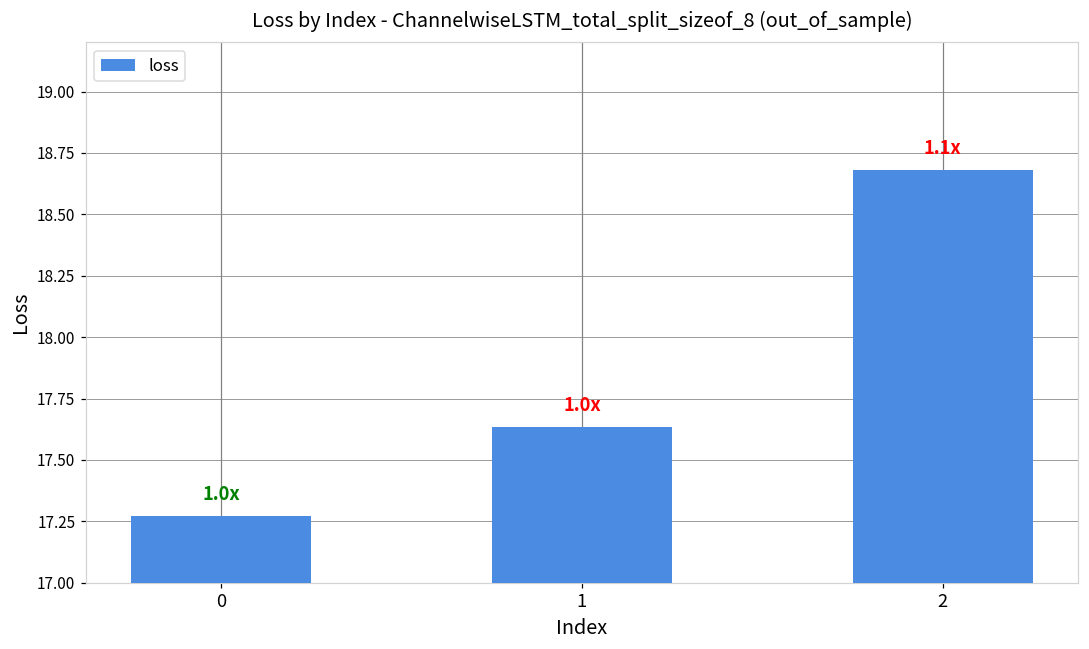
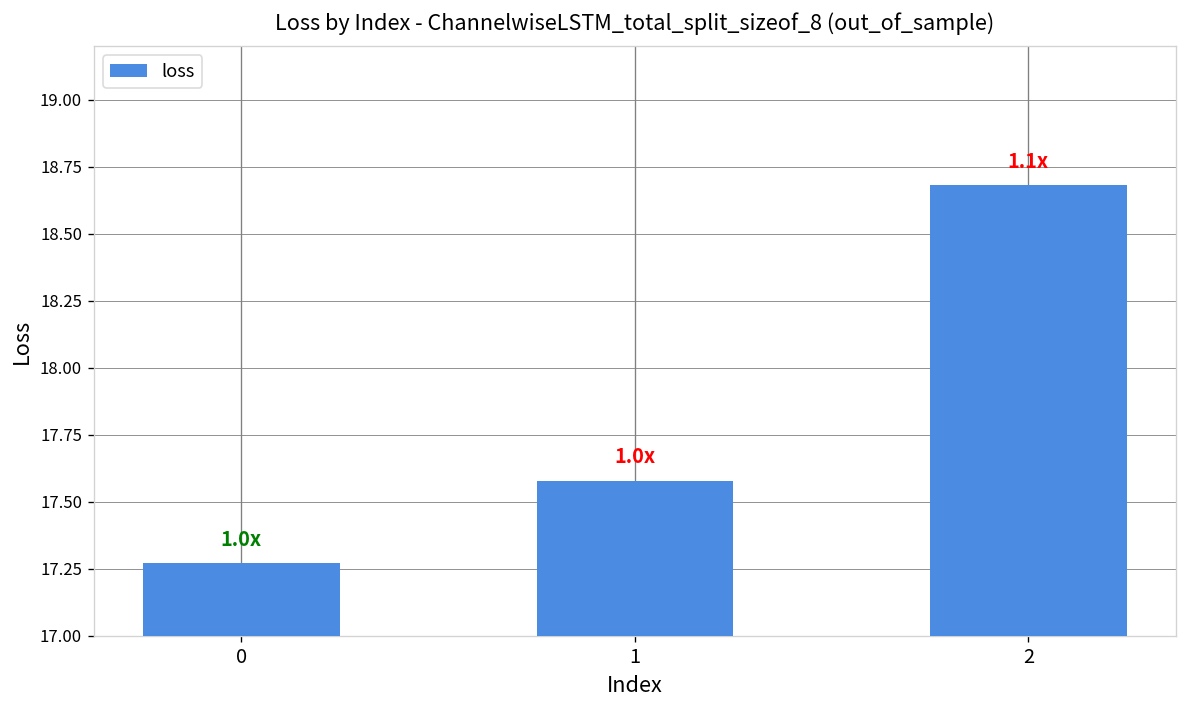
  {
-   "1": 17.63
+   "1": 17.58
  }
